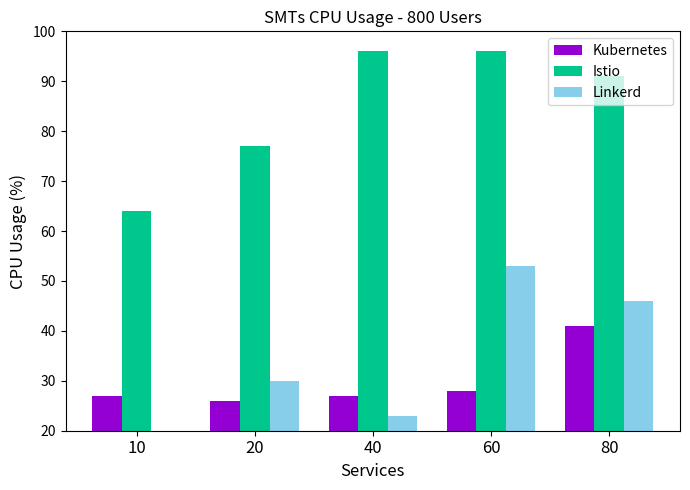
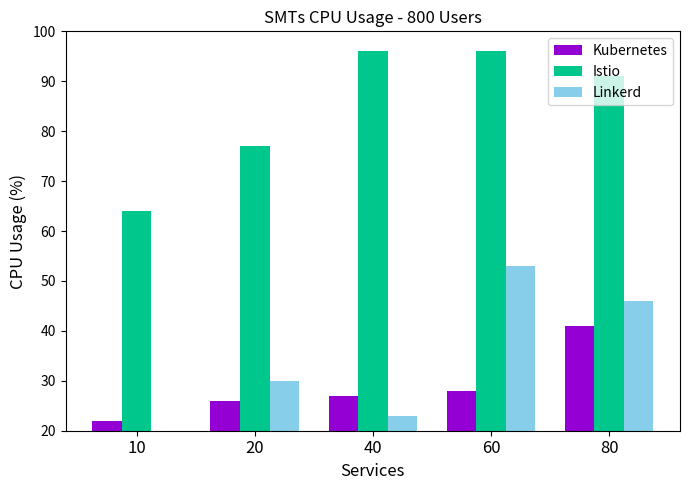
  {
    "Kubernetes": {
-     "10": 27,
+     "10": 22,
      "20": 26,
      "40": 27,
      "60": 28,
      "80": 41
    },
    "Istio": {
      "10": 64,
      "20": 77,
      "40": 96,
      "60": 96
    },
    "Linkerd": {
      "20": 30,
      "40": 23,
      "60": 53,
      "80": 46
    }
  }
